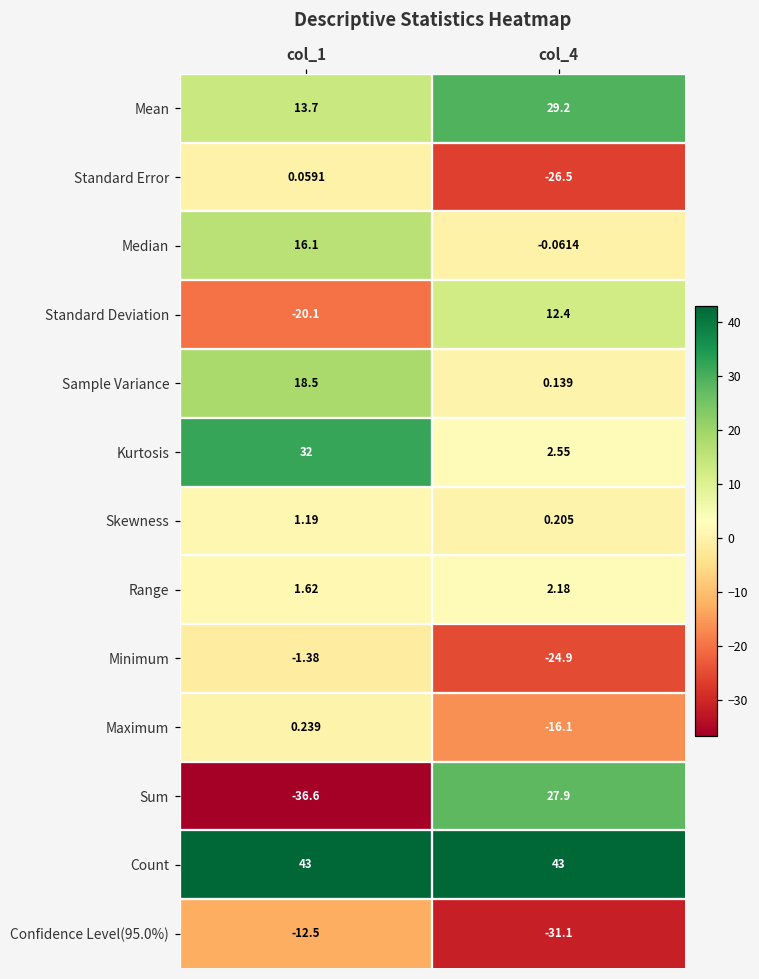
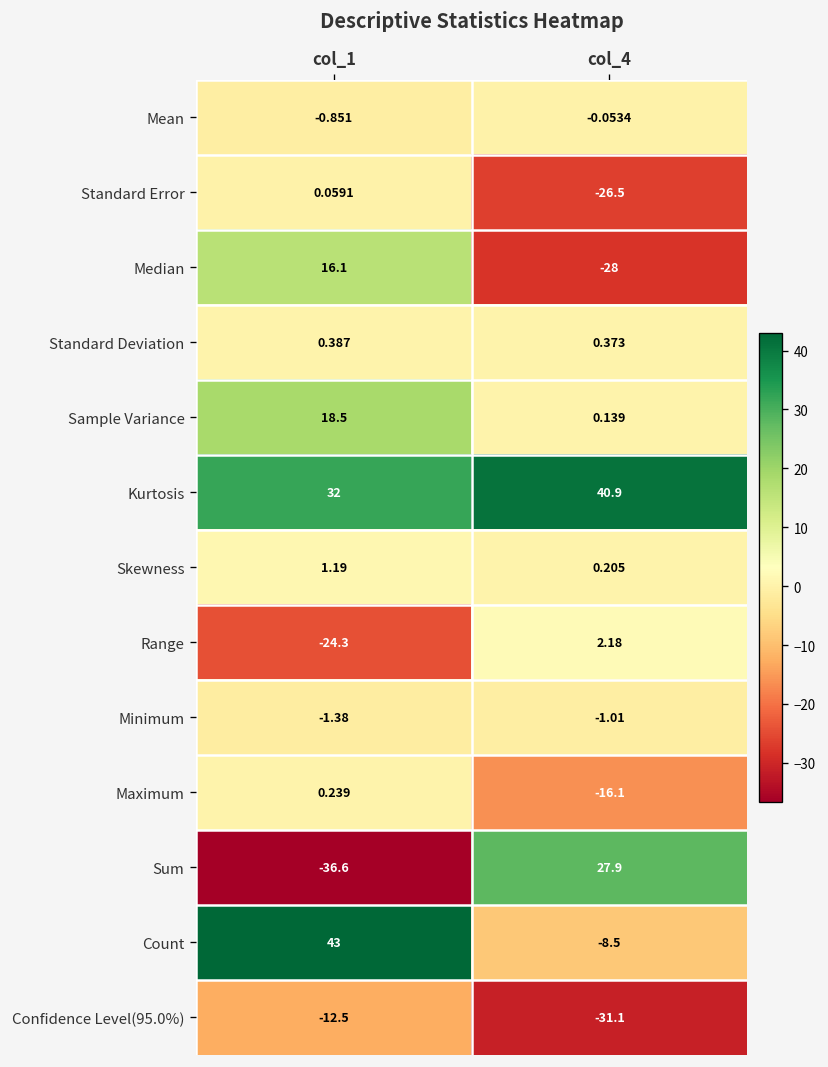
  {
    "Mean": {
-     "col_1": 13.7,
-     "col_4": 29.2
+     "col_1": -0.851,
+     "col_4": -0.0534
    },
    "Standard Error": {
      "col_1": 0.0591,
      "col_4": -26.5
    },
    "Median": {
      "col_1": 16.1,
-     "col_4": -0.0614
+     "col_4": -28
    },
    "Standard Deviation": {
-     "col_1": -20.1,
-     "col_4": 12.4
+     "col_1": 0.387,
+     "col_4": 0.373
    },
    "Sample Variance": {
      "col_1": 18.5,
      "col_4": 0.139
    },
    "Kurtosis": {
      "col_1": 32,
-     "col_4": 2.55
+     "col_4": 40.9
    },
    "Skewness": {
      "col_1": 1.19,
      "col_4": 0.205
    },
    "Range": {
-     "col_1": 1.62,
+     "col_1": -24.3,
      "col_4": 2.18
    },
    "Minimum": {
      "col_1": -1.38,
-     "col_4": -24.9
+     "col_4": -1.01
    },
    "Maximum": {
      "col_1": 0.239,
      "col_4": -16.1
    },
    "Sum": {
      "col_1": -36.6,
      "col_4": 27.9
    },
    "Count": {
      "col_1": 43,
-     "col_4": 43
+     "col_4": -8.5
    },
    "Confidence Level(95.0%)": {
      "col_1": -12.5,
      "col_4": -31.1
    }
  }
